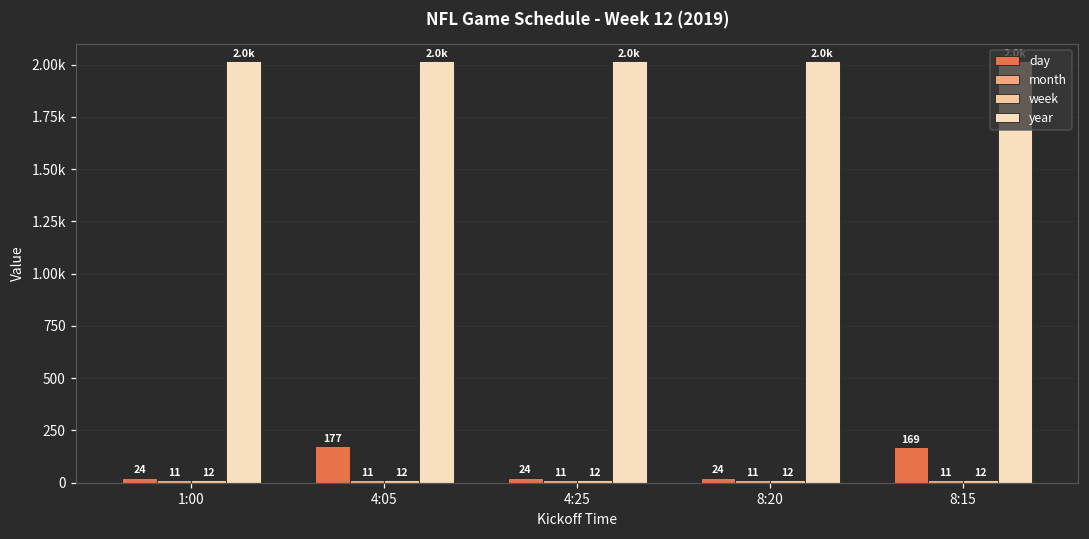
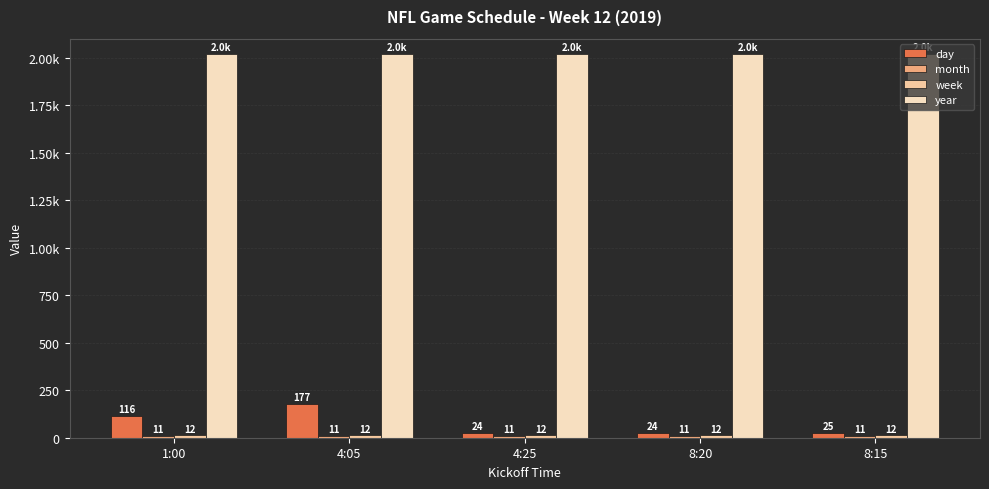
  {
    "day": {
-     "1:00": 24,
+     "1:00": 116,
      "4:05": 177,
      "4:25": 24,
      "8:20": 24,
-     "8:15": 169
+     "8:15": 25
    }
  }
